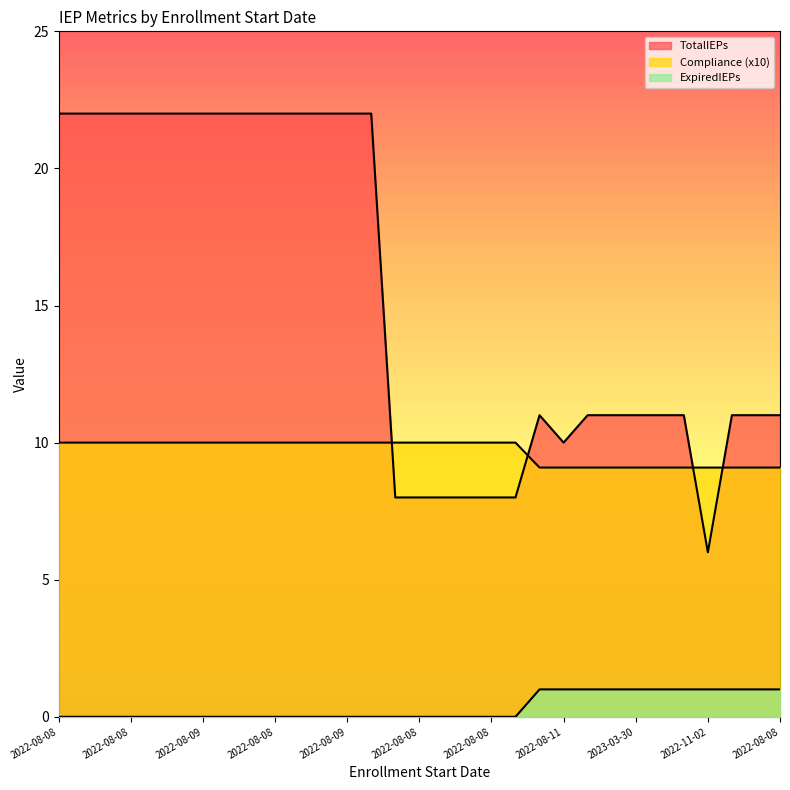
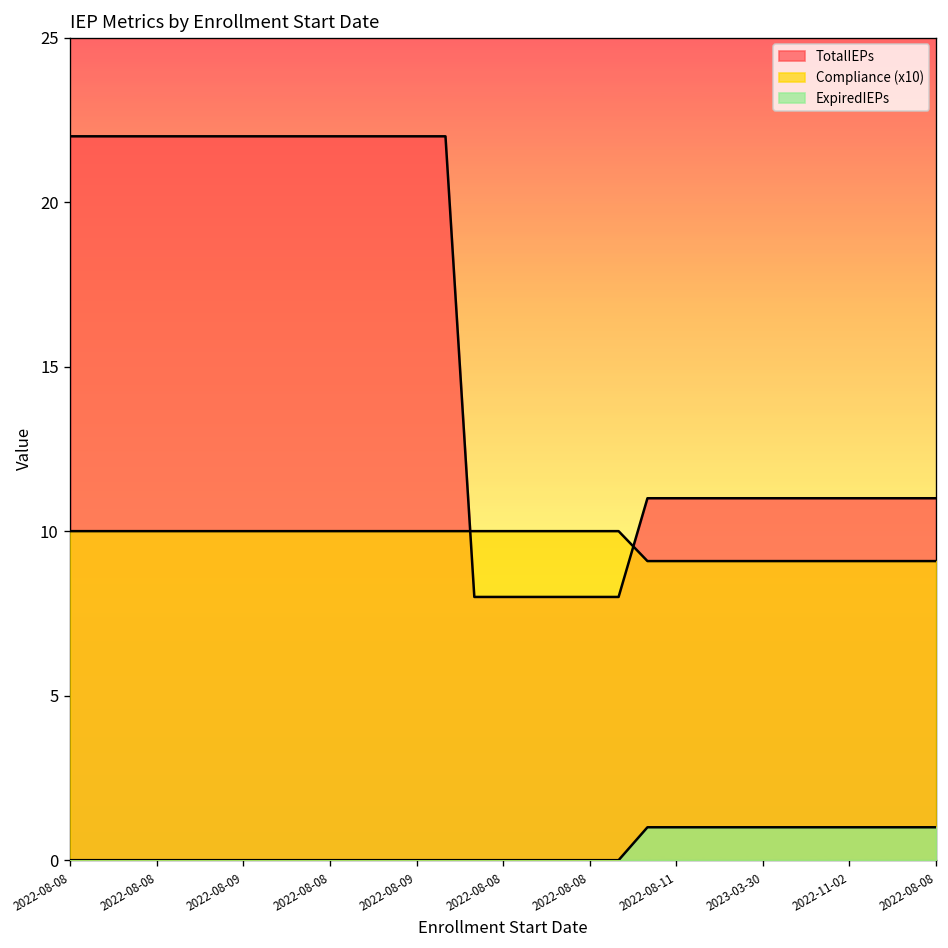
  {
    "TotalIEPs": {
-     "2022-08-11": 10,
+     "2022-08-11": 11,
      "2023-03-30": 11,
-     "2022-11-02": 6
+     "2022-11-02": 11
    },
    "Compliance (x10)": {
      "2022-08-11": 9,
      "2023-03-30": 9,
      "2022-11-02": 9
    },
    "ExpiredIEPs": {
      "2022-08-11": 1,
      "2023-03-30": 1,
      "2022-11-02": 1
    }
  }
